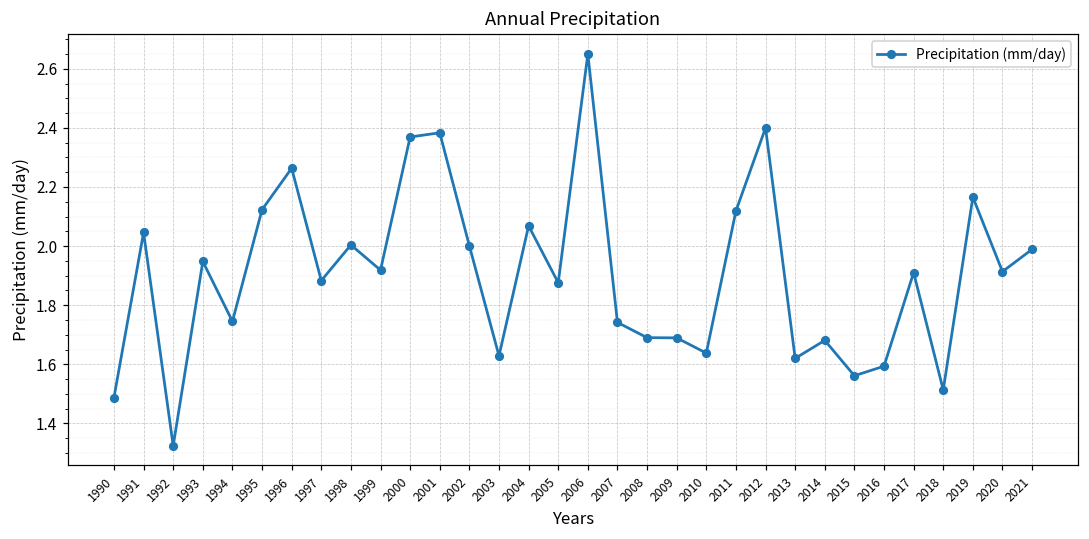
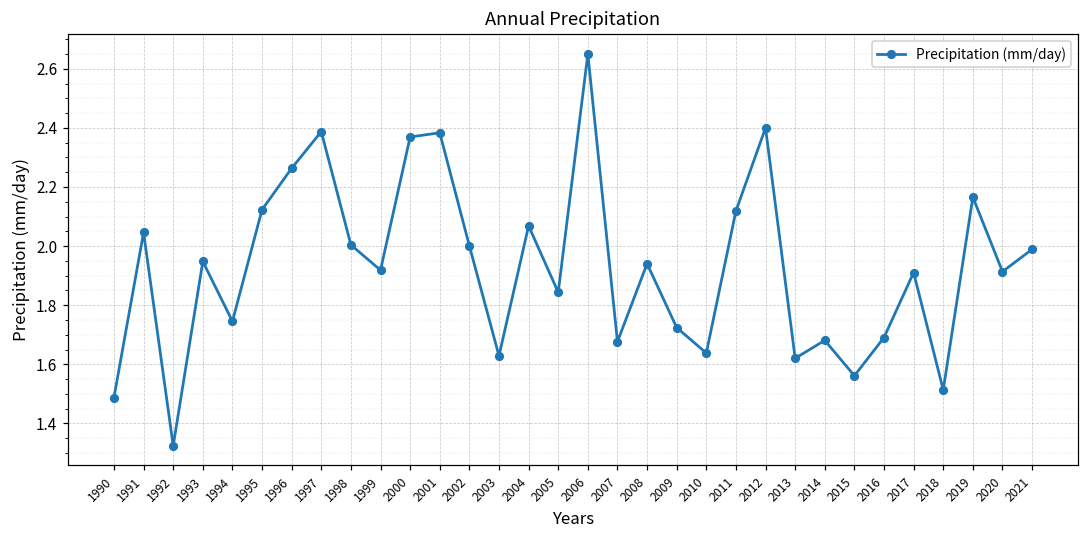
  {
    "1990": 1.49,
    "1991": 2.05,
    "1992": 1.32,
    "1993": 1.95,
    "1994": 1.75,
    "1995": 2.12,
    "1996": 2.26,
-   "1997": 1.88,
+   "1997": 2.39,
    "1998": 2.00,
    "1999": 1.92,
    "2000": 2.37,
    "2001": 2.38,
    "2002": 2.00,
    "2003": 1.63,
    "2004": 2.07,
-   "2005": 1.88,
+   "2005": 1.84,
    "2006": 2.65,
-   "2007": 1.74,
-   "2008": 1.69,
-   "2009": 1.69,
+   "2007": 1.68,
+   "2008": 1.94,
+   "2009": 1.72,
    "2010": 1.64,
    "2011": 2.12,
    "2012": 2.40,
    "2013": 1.62,
    "2014": 1.68,
    "2015": 1.56,
-   "2016": 1.59,
+   "2016": 1.69,
    "2017": 1.91,
    "2018": 1.51,
    "2019": 2.17,
    "2020": 1.91,
    "2021": 1.99
  }
